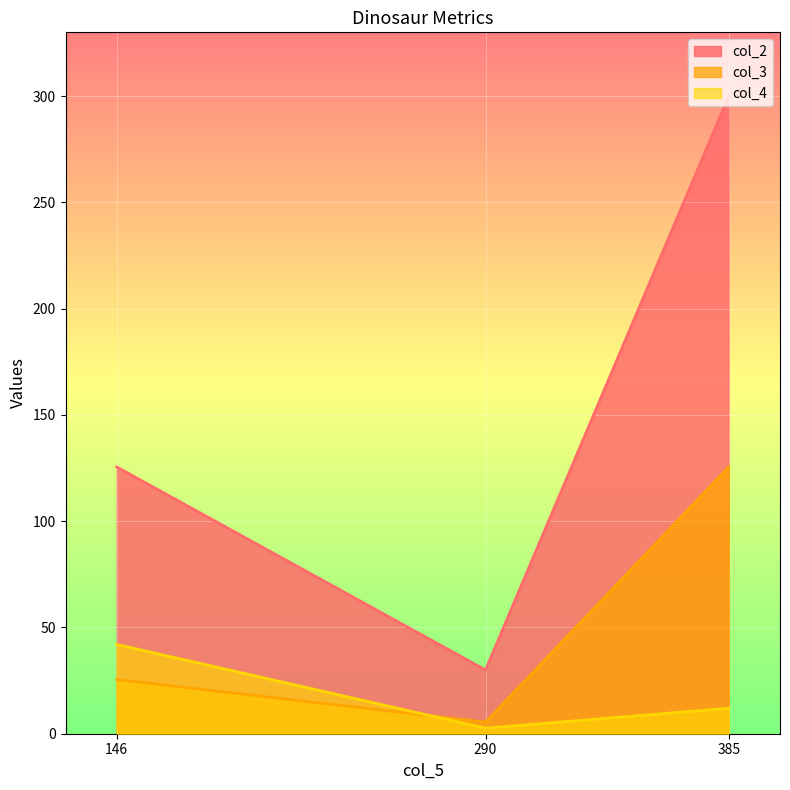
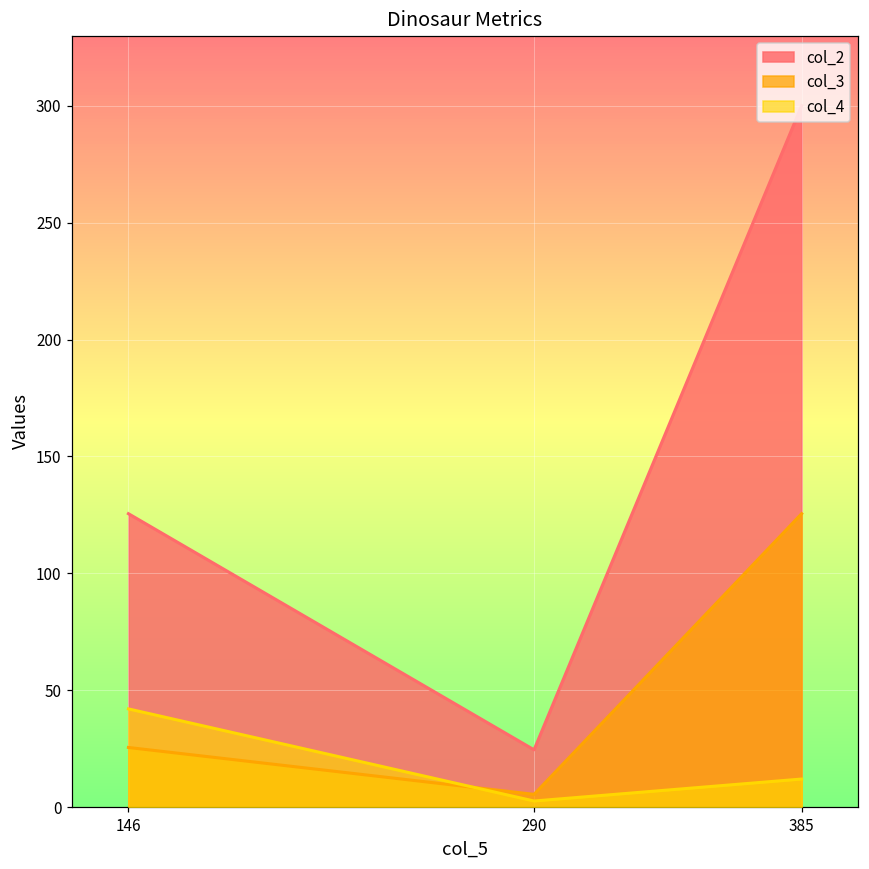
  {
    "col_2": {
      "146": 126,
-     "290": 30
+     "290": 25
    }
  }
